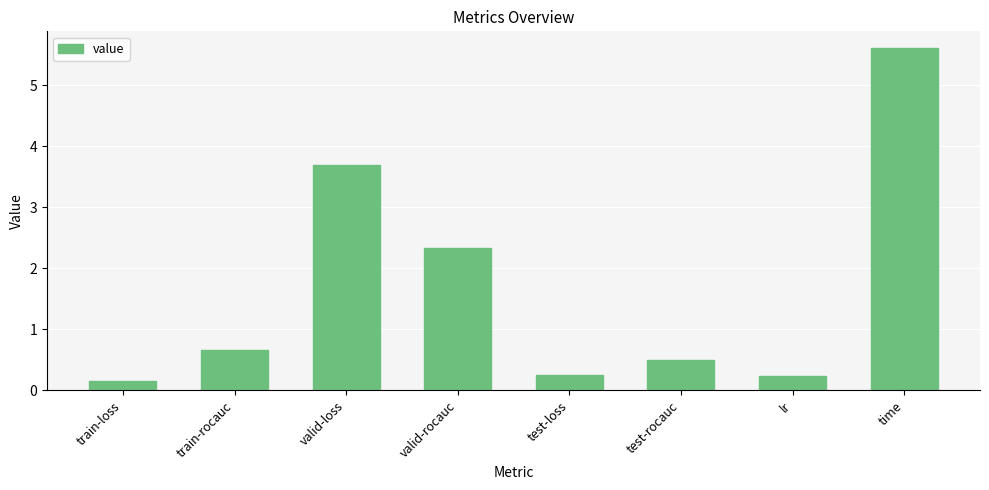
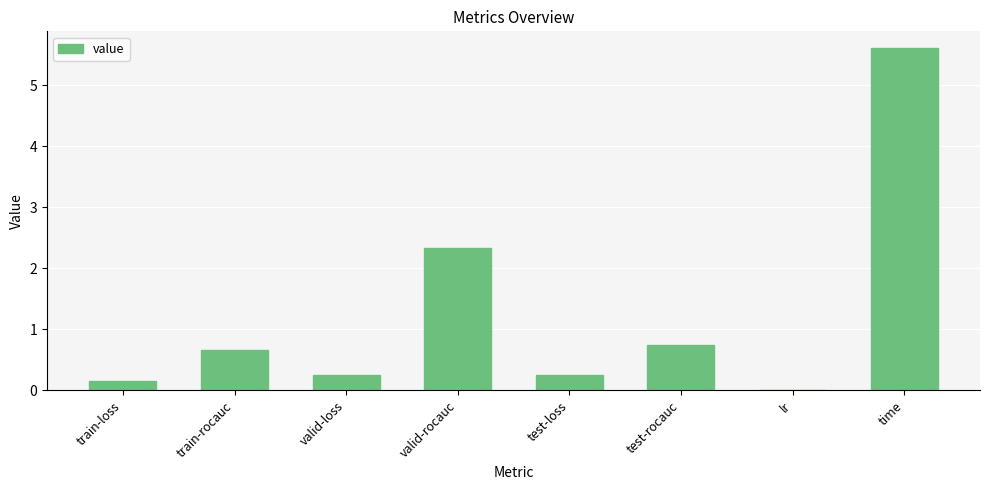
  {
    "train-loss": 0.2,
    "train-rocauc": 0.7,
-   "valid-loss": 3.7,
+   "valid-loss": 0.3,
    "valid-rocauc": 2.3,
    "test-loss": 0.3,
-   "test-rocauc": 0.5,
-   "lr": 0.2,
+   "test-rocauc": 0.7,
+   "lr": 0.0,
    "time": 5.6
  }
